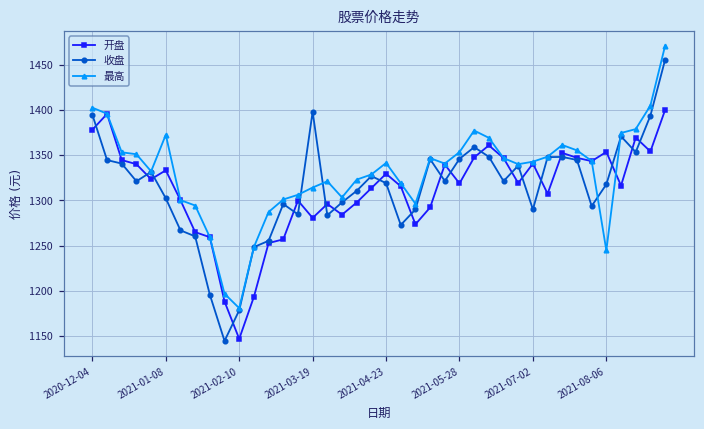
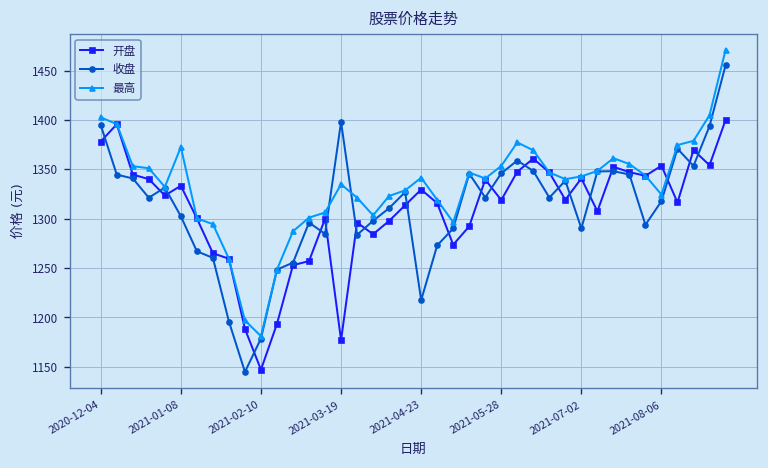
  {
    "开盘": {
      "2020-12-04": 1380,
      "2021-01-08": 1330,
      "2021-02-10": 1150,
-     "2021-03-19": 1280,
+     "2021-03-19": 1180,
      "2021-04-23": 1330,
      "2021-05-28": 1320,
      "2021-08-06": 1350
    },
    "收盘": {
      "2020-12-04": 1390,
      "2021-01-08": 1300,
      "2021-03-19": 1400,
-     "2021-04-23": 1320,
+     "2021-04-23": 1220,
      "2021-05-28": 1350,
      "2021-07-02": 1290,
      "2021-08-06": 1320
    },
    "最高": {
      "2020-12-04": 1400,
      "2021-01-08": 1370,
-     "2021-03-19": 1310,
+     "2021-03-19": 1330,
      "2021-04-23": 1340,
      "2021-05-28": 1350,
-     "2021-08-06": 1240
+     "2021-08-06": 1320
    }
  }
